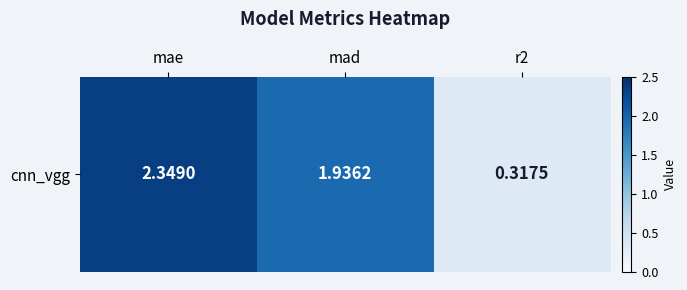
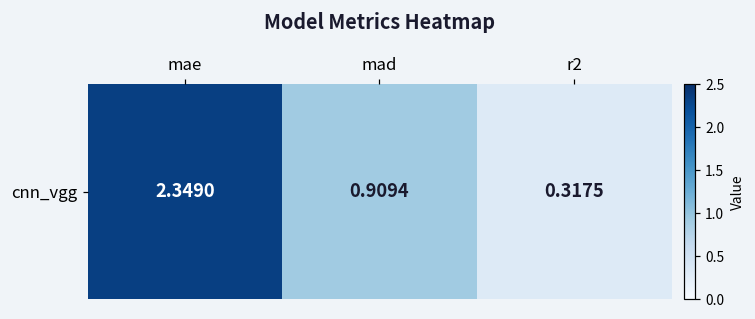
  {
    "cnn_vgg": {
      "mae": 2.3490,
-     "mad": 1.9362,
+     "mad": 0.9094,
      "r2": 0.3175
    }
  }
